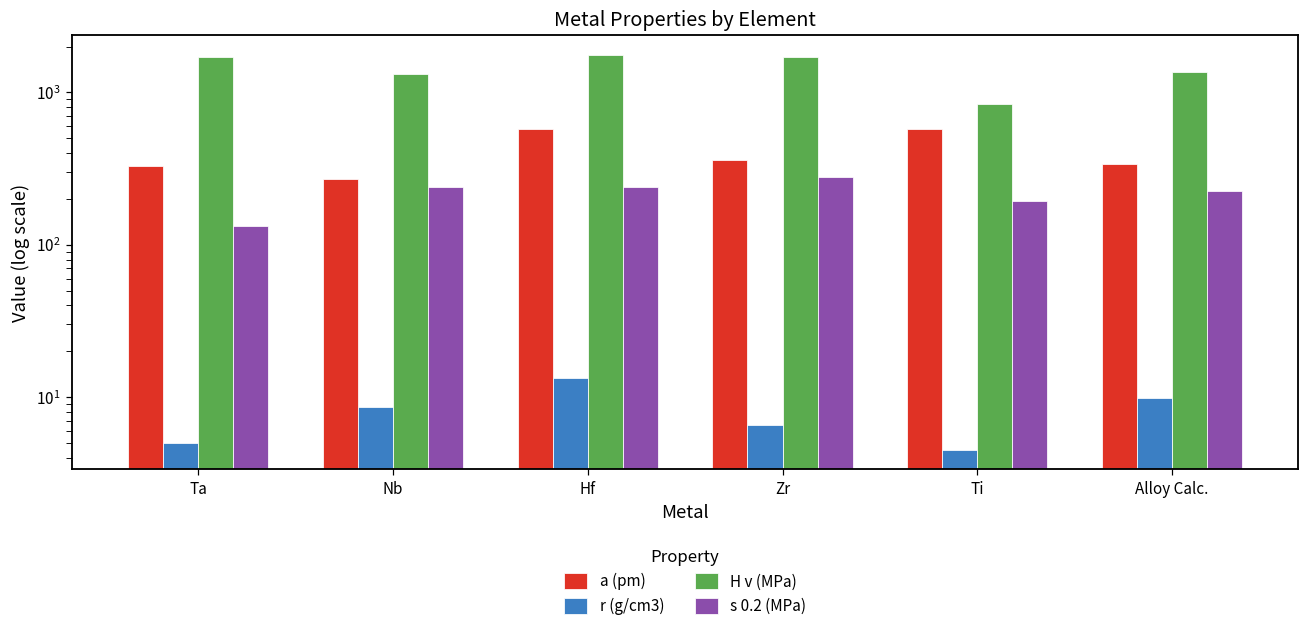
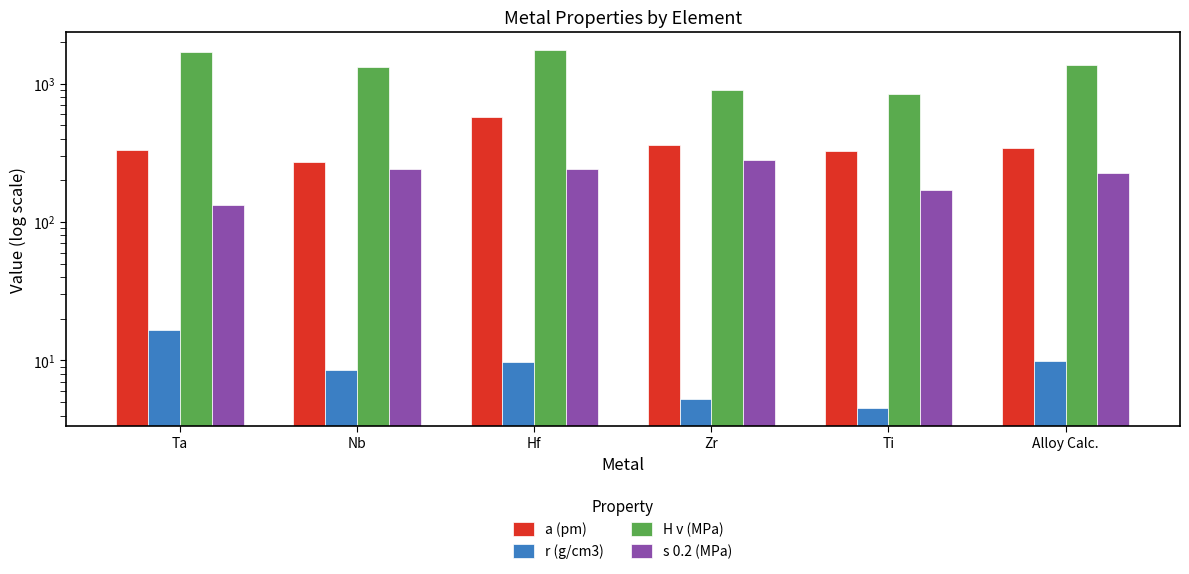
  {
    "a (pm)": {
      "Ta": 330,
      "Nb": 270,
      "Hf": 570,
      "Zr": 360,
-     "Ti": 580,
+     "Ti": 330,
      "Alloy Calc.": 340
    },
    "r (g/cm3)": {
-     "Ta": 5.0,
+     "Ta": 17,
      "Nb": 9,
-     "Hf": 13,
-     "Zr": 7,
+     "Hf": 10,
+     "Zr": 5.3,
      "Ti": 4.5,
      "Alloy Calc.": 10
    },
    "H v (MPa)": {
      "Ta": 1700,
      "Nb": 1300,
      "Hf": 1800,
-     "Zr": 1700,
+     "Zr": 900,
      "Ti": 800,
      "Alloy Calc.": 1400
    },
    "s 0.2 (MPa)": {
      "Ta": 130,
      "Nb": 240,
      "Hf": 240,
      "Zr": 280,
-     "Ti": 200,
+     "Ti": 170,
      "Alloy Calc.": 230
    }
  }
